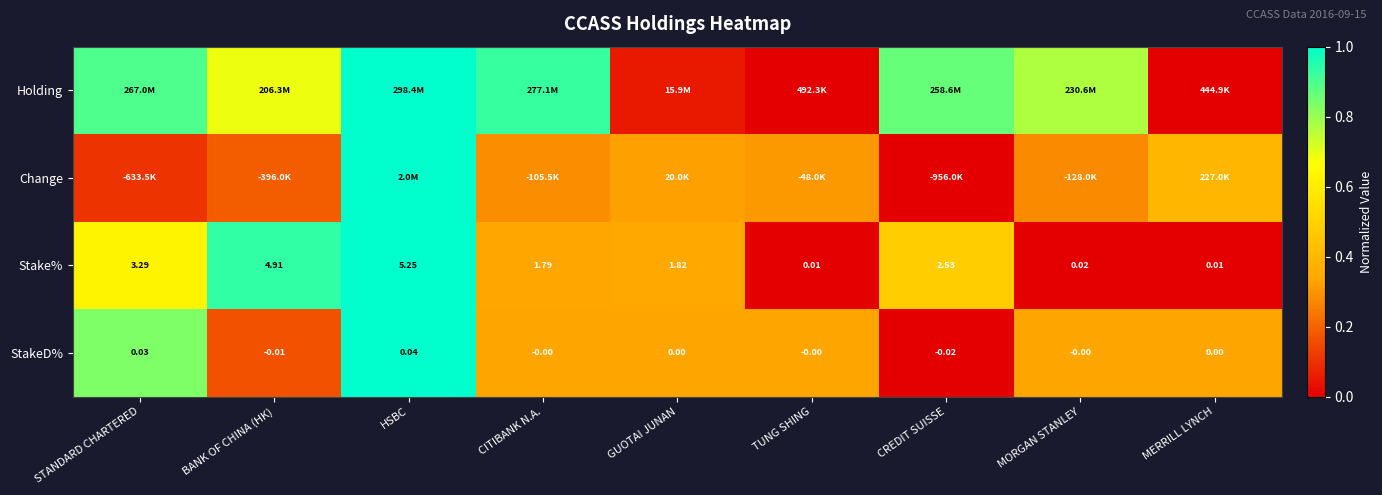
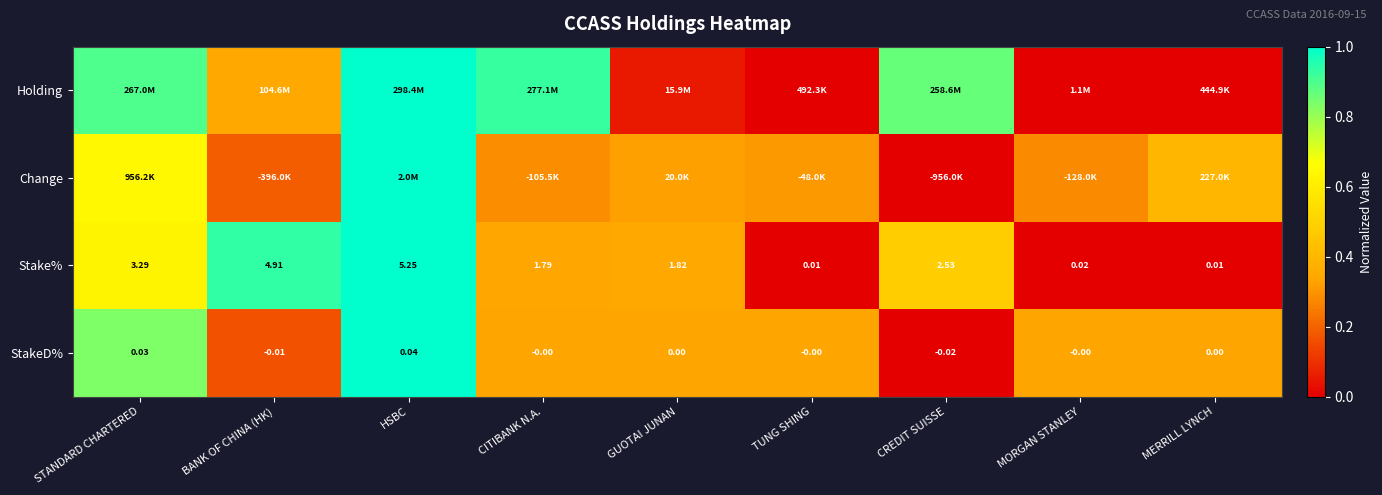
  {
    "Holding": {
      "STANDARD CHARTERED": "267.0M",
-     "BANK OF CHINA (HK)": "206.3M",
+     "BANK OF CHINA (HK)": "104.6M",
      "HSBC": "298.4M",
      "CITIBANK N.A.": "277.1M",
      "GUOTAI JUNAN": "15.9M",
      "TUNG SHING": "492.3K",
      "CREDIT SUISSE": "258.6M",
-     "MORGAN STANLEY": "230.6M",
+     "MORGAN STANLEY": "1.1M",
      "MERRILL LYNCH": "444.9K"
    },
    "Change": {
-     "STANDARD CHARTERED": "-633.5K",
+     "STANDARD CHARTERED": "956.2K",
      "BANK OF CHINA (HK)": "-396.0K",
      "HSBC": "2.0M",
      "CITIBANK N.A.": "-105.5K",
      "GUOTAI JUNAN": "20.0K",
      "TUNG SHING": "-48.0K",
      "CREDIT SUISSE": "-956.0K",
      "MORGAN STANLEY": "-128.0K",
      "MERRILL LYNCH": "227.0K"
    },
    "Stake%": {
      "STANDARD CHARTERED": "3.29",
      "BANK OF CHINA (HK)": "4.91",
      "HSBC": "5.25",
      "CITIBANK N.A.": "1.79",
      "GUOTAI JUNAN": "1.82",
      "TUNG SHING": "0.01",
      "CREDIT SUISSE": "2.53",
      "MORGAN STANLEY": "0.02",
      "MERRILL LYNCH": "0.01"
    },
    "StakeD%": {
      "STANDARD CHARTERED": "0.03",
      "BANK OF CHINA (HK)": "-0.01",
      "HSBC": "0.04",
      "CITIBANK N.A.": "-0.00",
      "GUOTAI JUNAN": "0.00",
      "TUNG SHING": "-0.00",
      "CREDIT SUISSE": "-0.02",
      "MORGAN STANLEY": "-0.00",
      "MERRILL LYNCH": "0.00"
    }
  }
